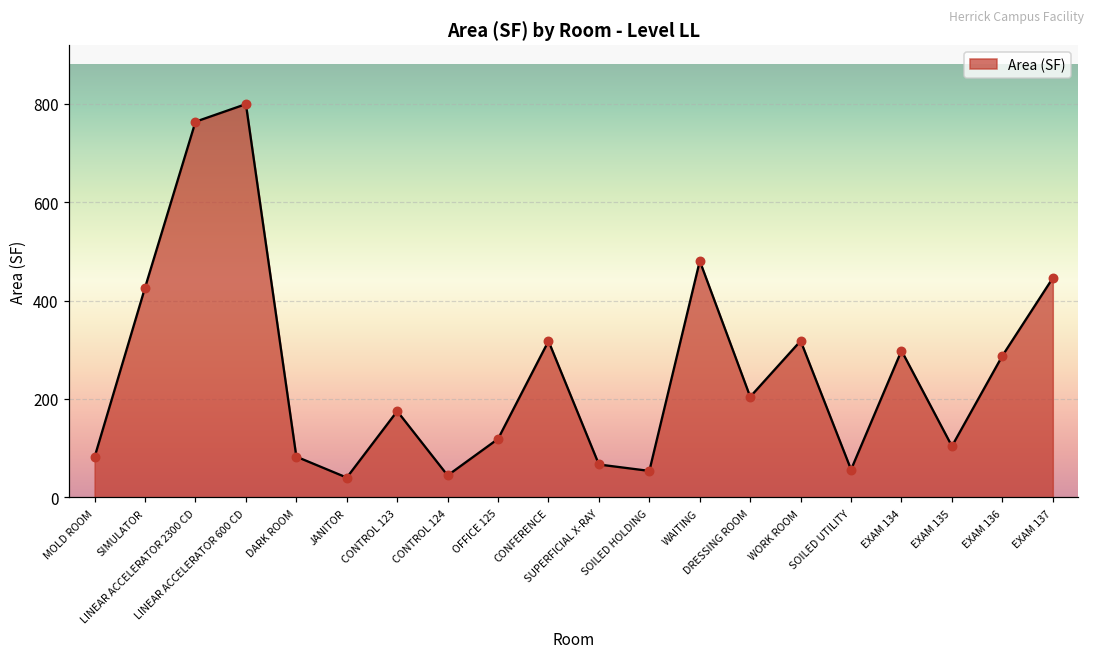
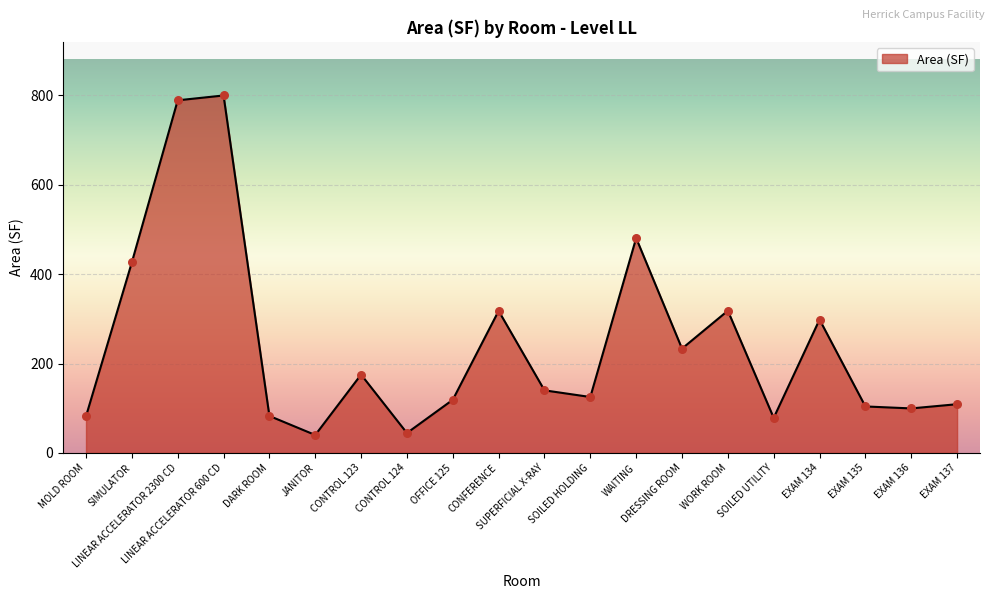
  {
    "MOLD ROOM": 80,
    "SIMULATOR": 430,
-   "LINEAR ACCELERATOR 2300 CD": 760,
+   "LINEAR ACCELERATOR 2300 CD": 790,
    "LINEAR ACCELERATOR 600 CD": 800,
    "DARK ROOM": 80,
    "JANITOR": 40,
    "CONTROL 123": 180,
    "CONTROL 124": 40,
    "OFFICE 125": 120,
    "CONFERENCE": 320,
-   "SUPERFICIAL X-RAY": 70,
-   "SOILED HOLDING": 50,
+   "SUPERFICIAL X-RAY": 140,
+   "SOILED HOLDING": 130,
    "WAITING": 480,
-   "DRESSING ROOM": 200,
+   "DRESSING ROOM": 230,
    "WORK ROOM": 320,
-   "SOILED UTILITY": 60,
+   "SOILED UTILITY": 80,
    "EXAM 134": 300,
    "EXAM 135": 100,
-   "EXAM 136": 290,
-   "EXAM 137": 450
+   "EXAM 136": 100,
+   "EXAM 137": 110
  }
